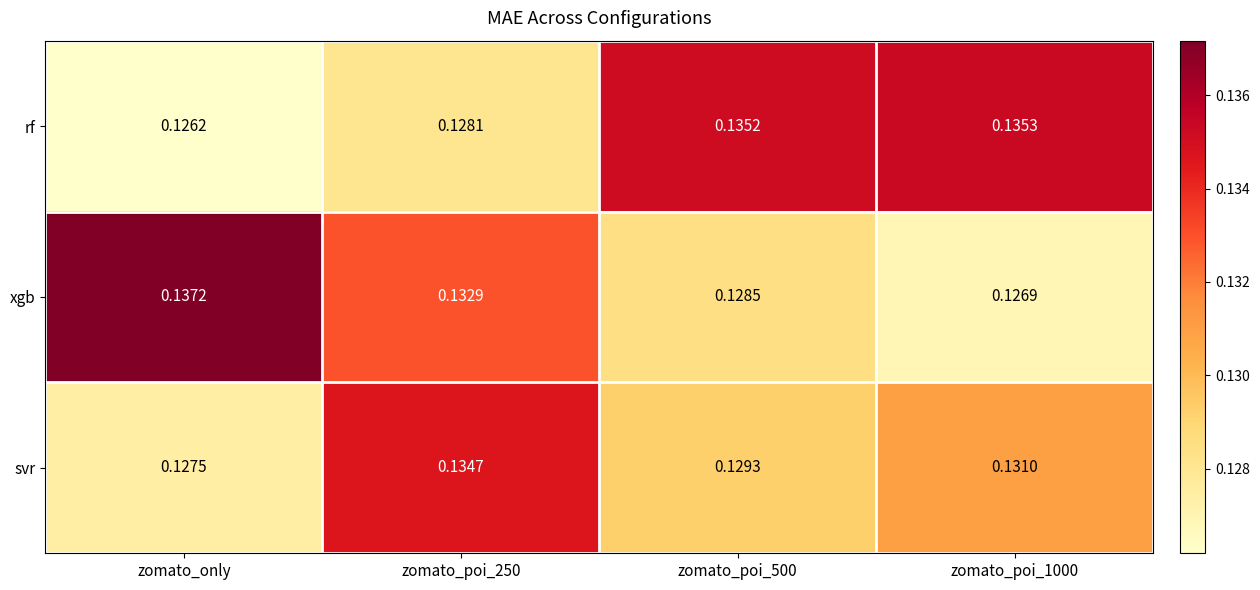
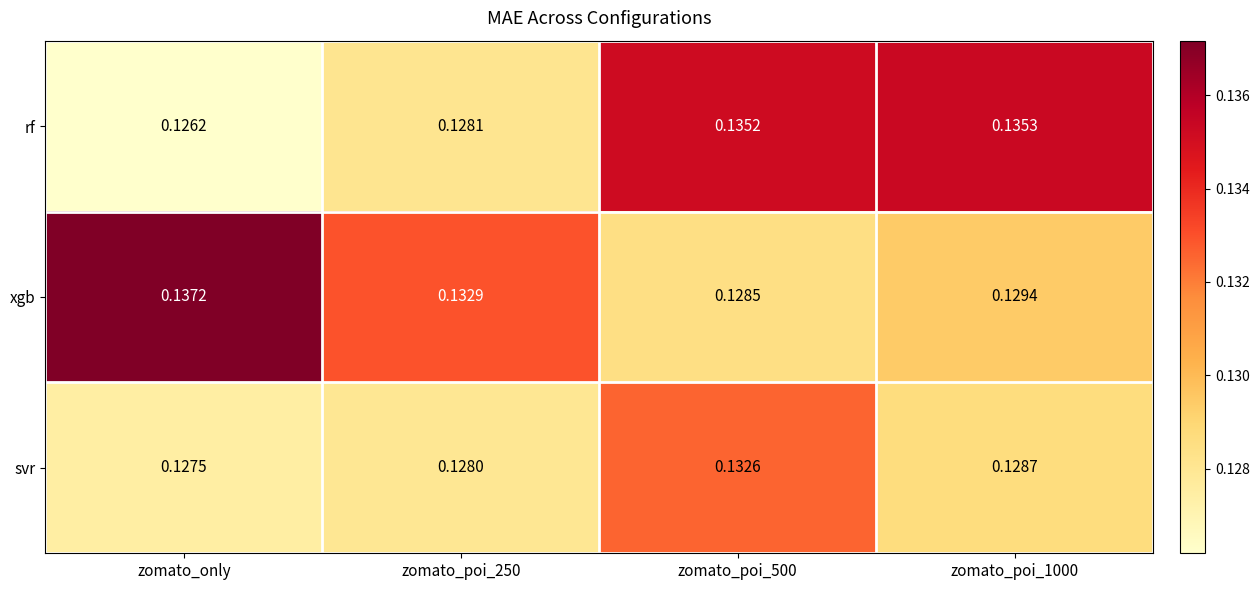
  {
    "rf": {
      "zomato_only": 0.1262,
      "zomato_poi_250": 0.1281,
      "zomato_poi_500": 0.1352,
      "zomato_poi_1000": 0.1353
    },
    "xgb": {
      "zomato_only": 0.1372,
      "zomato_poi_250": 0.1329,
      "zomato_poi_500": 0.1285,
-     "zomato_poi_1000": 0.1269
+     "zomato_poi_1000": 0.1294
    },
    "svr": {
      "zomato_only": 0.1275,
-     "zomato_poi_250": 0.1347,
-     "zomato_poi_500": 0.1293,
-     "zomato_poi_1000": 0.1310
+     "zomato_poi_250": 0.1280,
+     "zomato_poi_500": 0.1326,
+     "zomato_poi_1000": 0.1287
    }
  }
